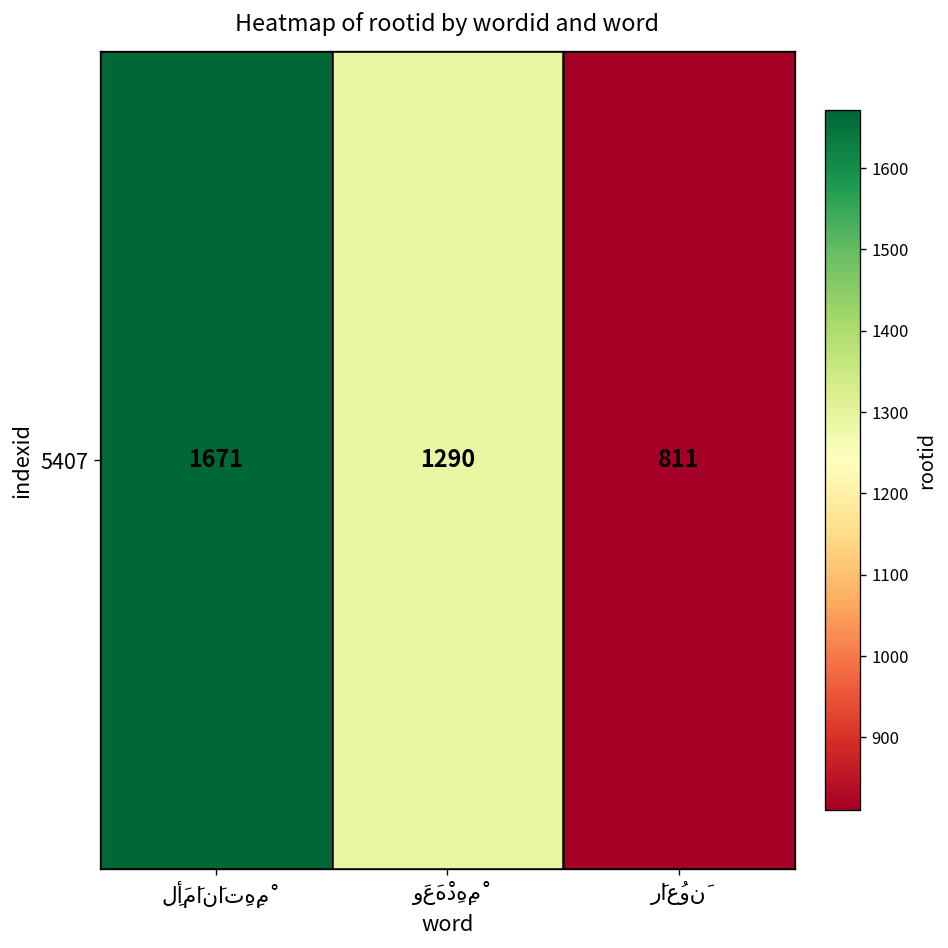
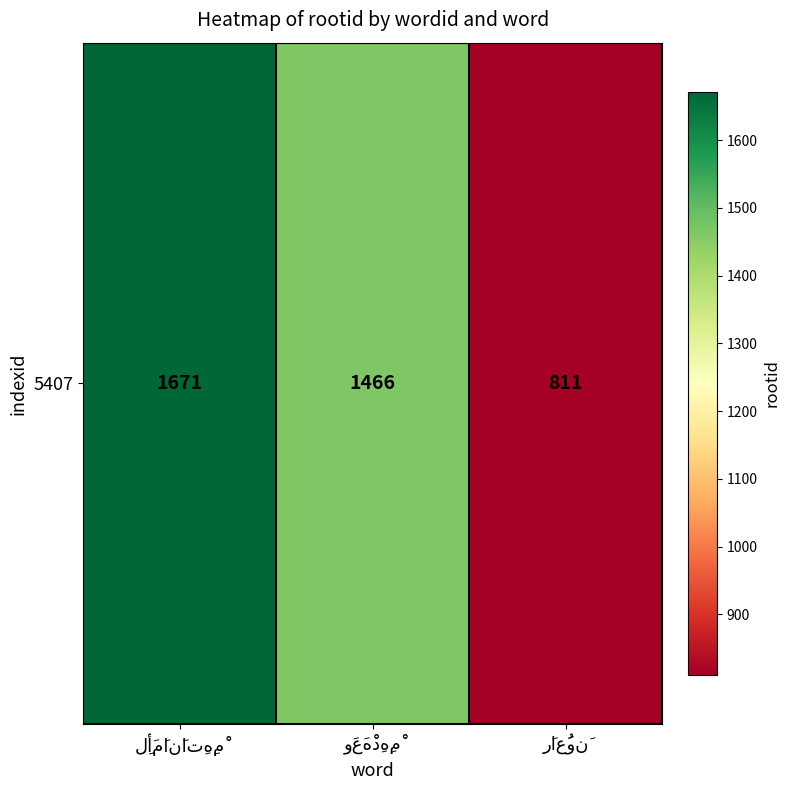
  {
    "5407": {
      "لِأَمَانَاتِهِمْ": 1671,
-     "وَعَهْدِهِمْ": 1290,
+     "وَعَهْدِهِمْ": 1466,
      "رَاعُونَ": 811
    }
  }
